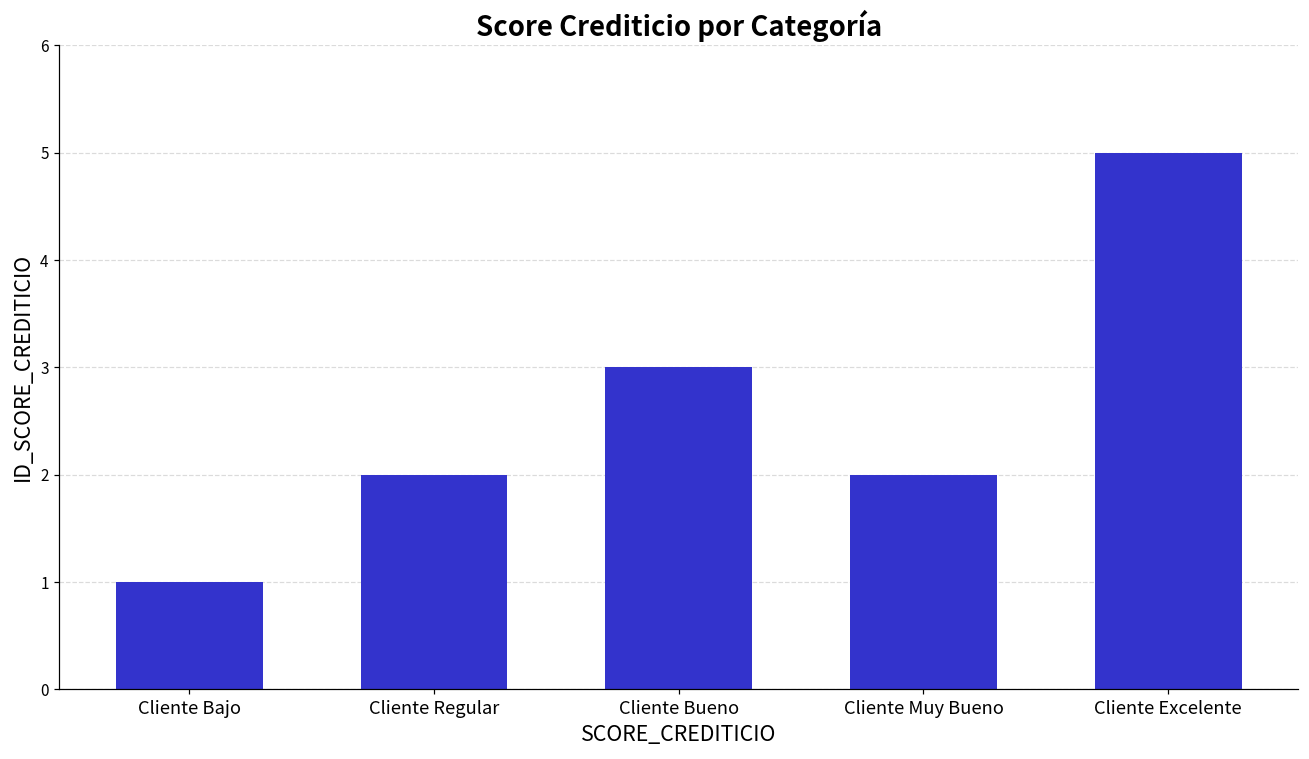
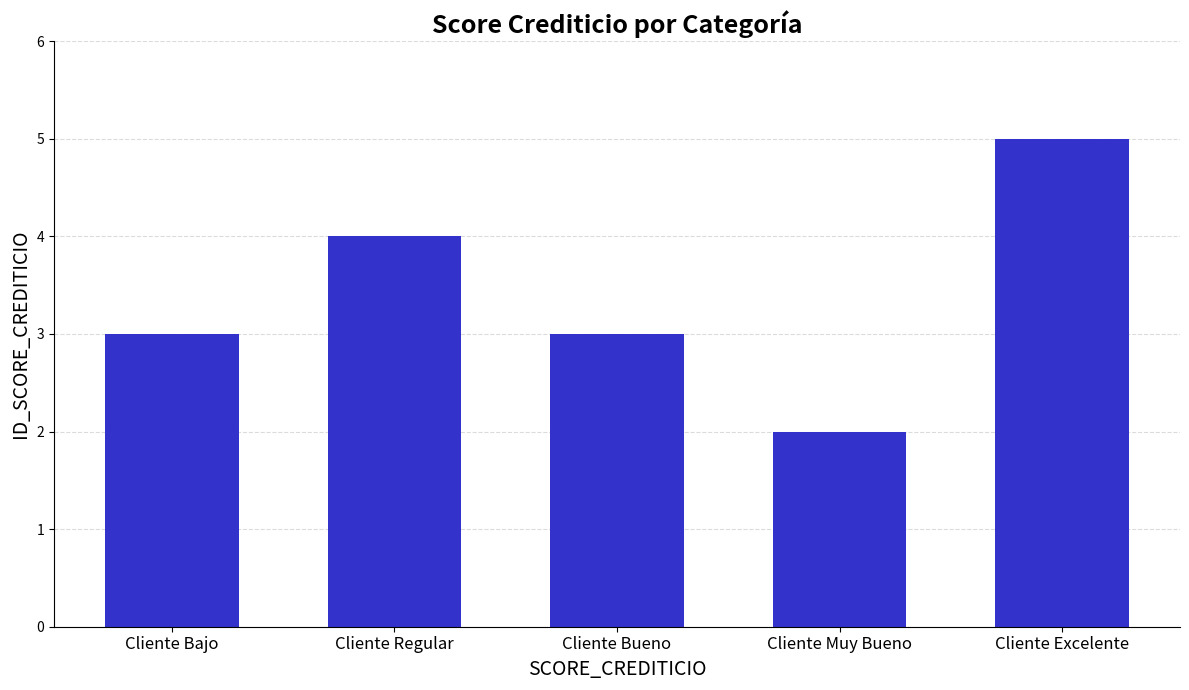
  {
-   "Cliente Bajo": 1,
-   "Cliente Regular": 2,
+   "Cliente Bajo": 3,
+   "Cliente Regular": 4,
    "Cliente Bueno": 3,
    "Cliente Muy Bueno": 2,
    "Cliente Excelente": 5
  }
